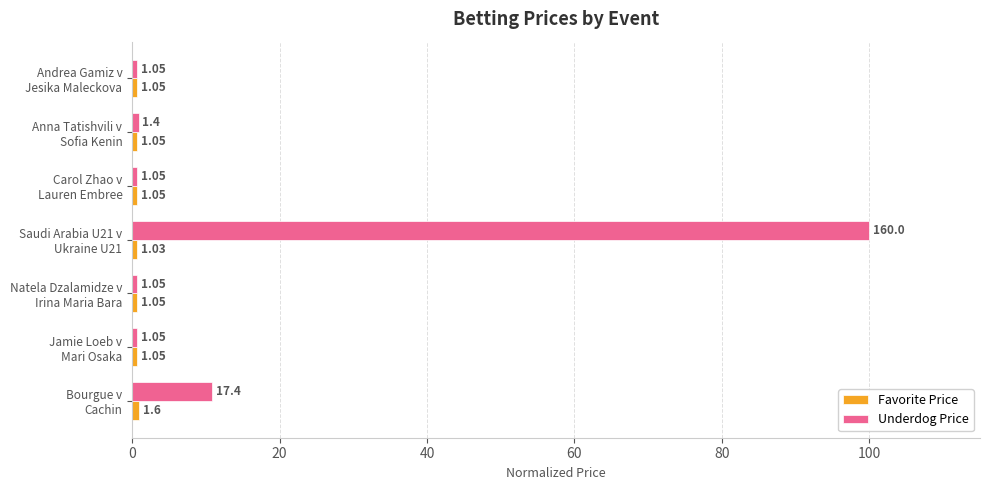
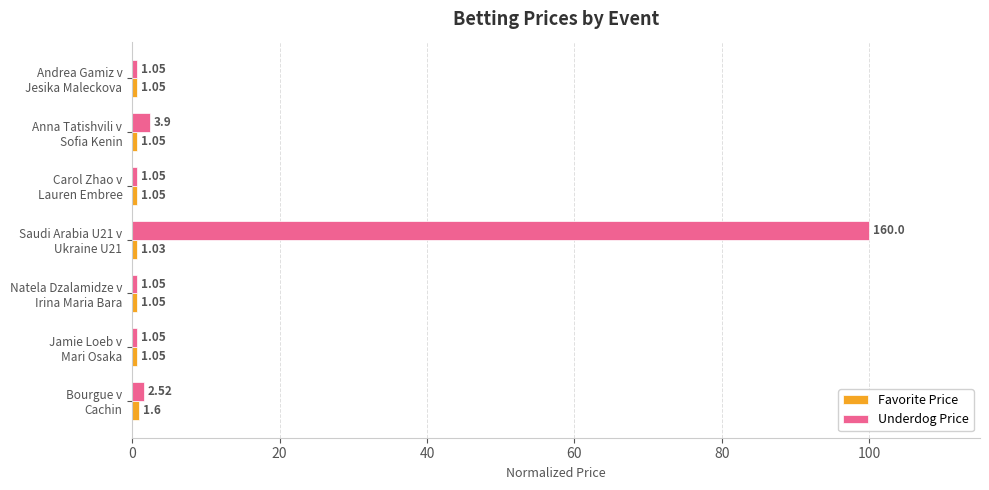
  {
    "Underdog Price": {
-     "Anna Tatishvili v Sofia Kenin": 1.4,
-     "Bourgue v Cachin": 17.4
+     "Anna Tatishvili v Sofia Kenin": 3.9,
+     "Bourgue v Cachin": 2.52
    }
  }
